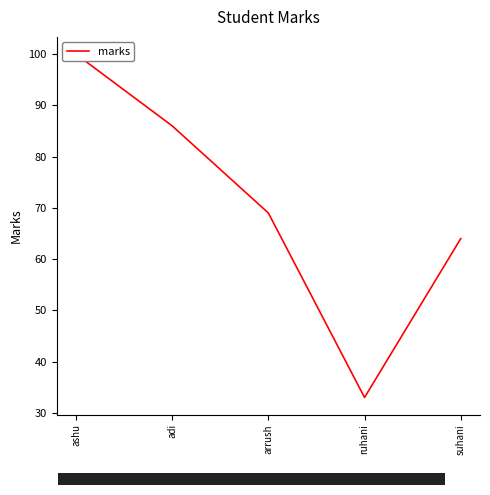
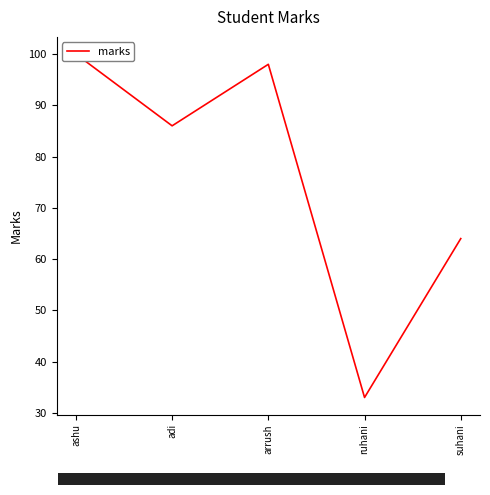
  {
    "adi": 86,
-   "arrush": 69,
+   "arrush": 98,
    "ruhani": 33,
    "suhani": 64
  }
